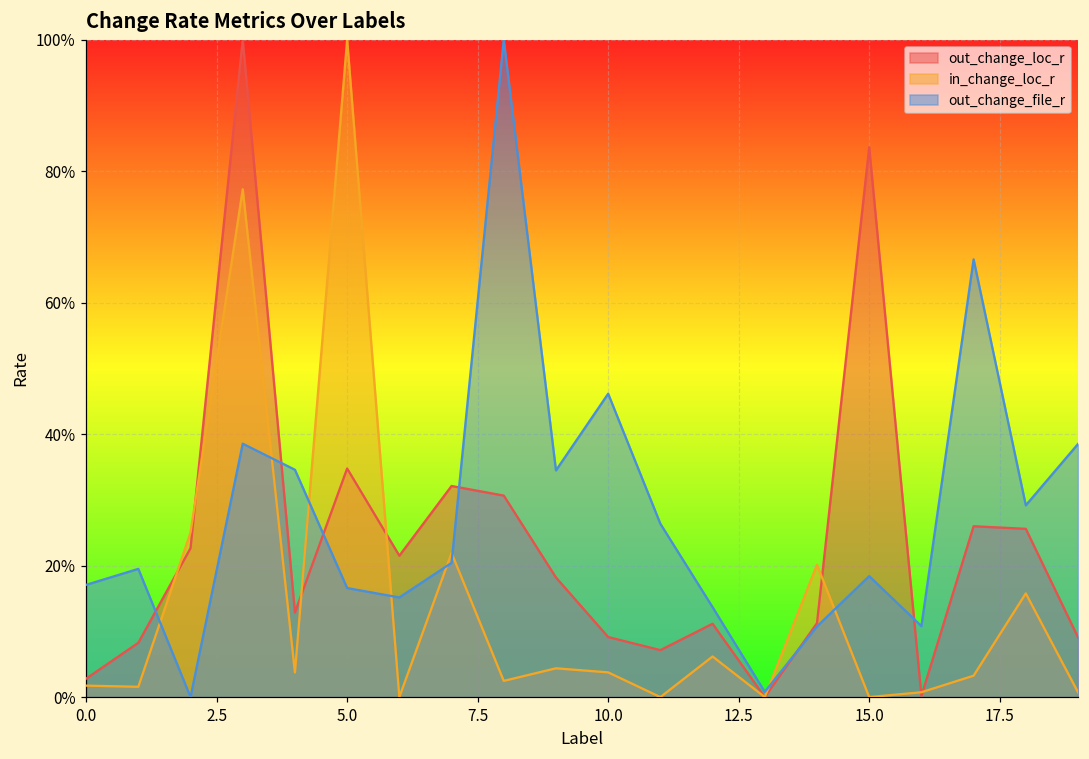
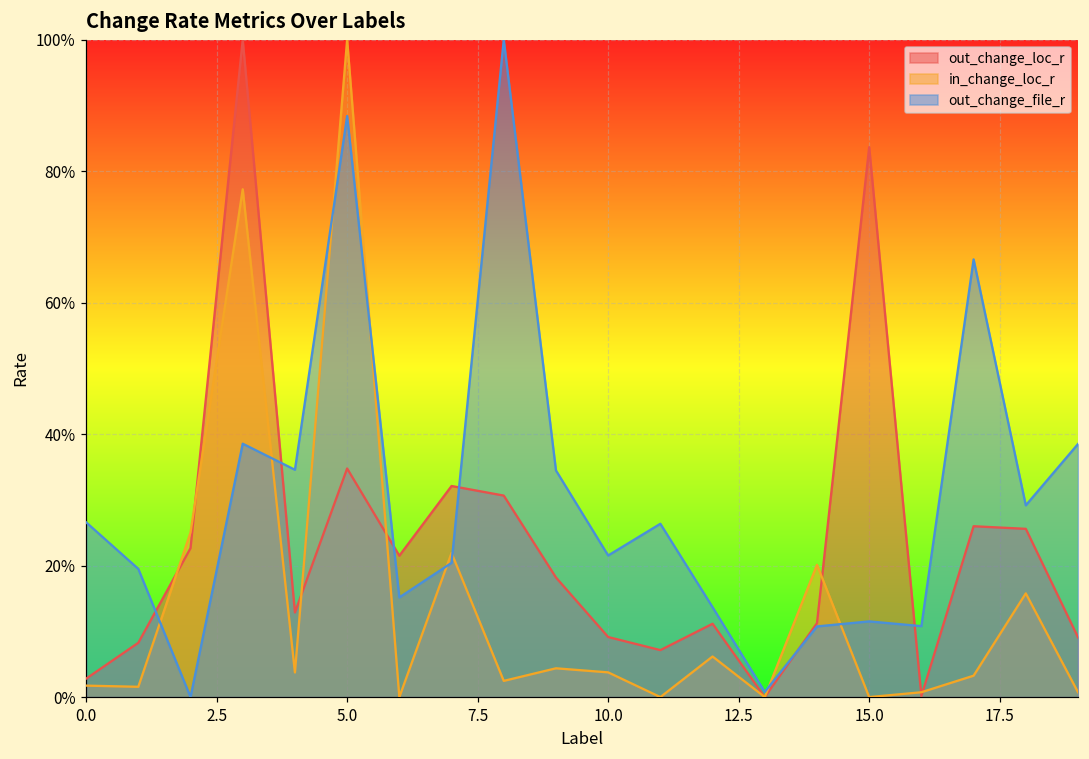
  {
    "out_change_loc_r": {
      "0.0": "3%",
      "5.0": "35%",
      "10.0": "9%",
      "15.0": "84%"
    },
    "in_change_loc_r": {
      "0.0": "2%",
      "5.0": "100%",
      "10.0": "4%",
      "15.0": "0%"
    },
    "out_change_file_r": {
-     "0.0": "17%",
-     "5.0": "17%",
-     "10.0": "46%",
-     "15.0": "18%"
+     "0.0": "27%",
+     "5.0": "88%",
+     "10.0": "22%",
+     "15.0": "12%"
    }
  }
